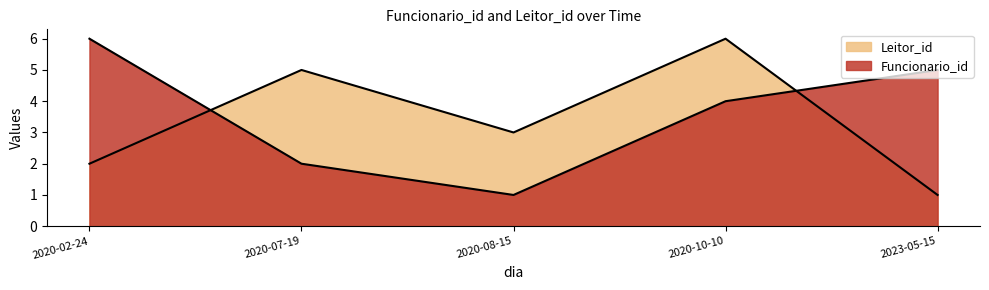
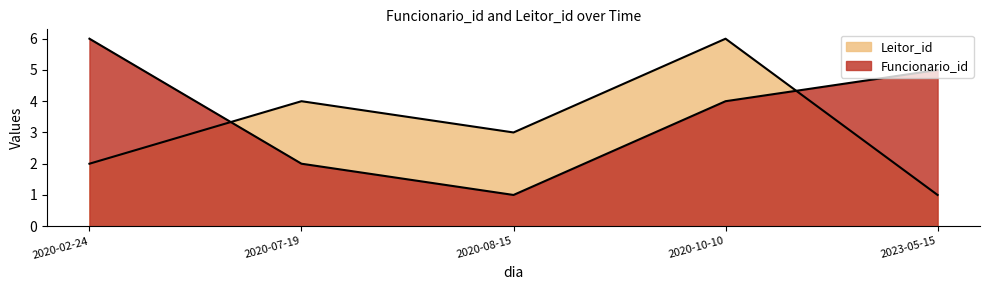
  {
    "Leitor_id": {
      "2020-02-24": 2,
-     "2020-07-19": 5,
+     "2020-07-19": 4,
      "2020-08-15": 3,
      "2020-10-10": 6,
      "2023-05-15": 1
    },
    "Funcionario_id": {
      "2020-02-24": 6,
      "2020-07-19": 2,
      "2020-08-15": 1,
      "2020-10-10": 4
    }
  }
